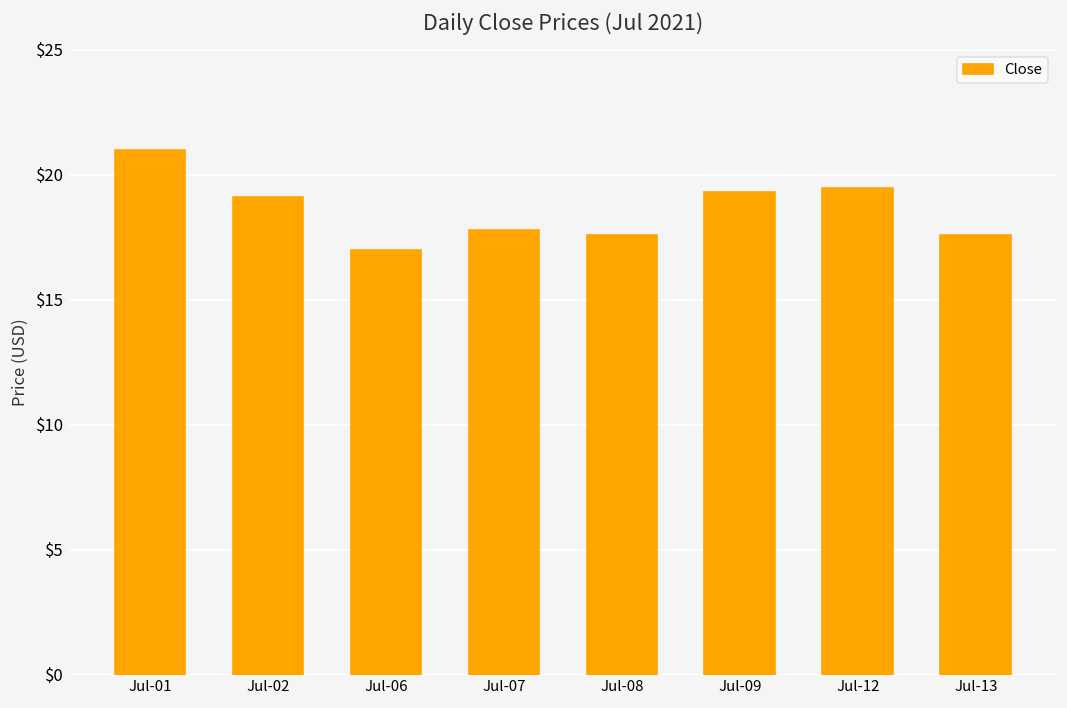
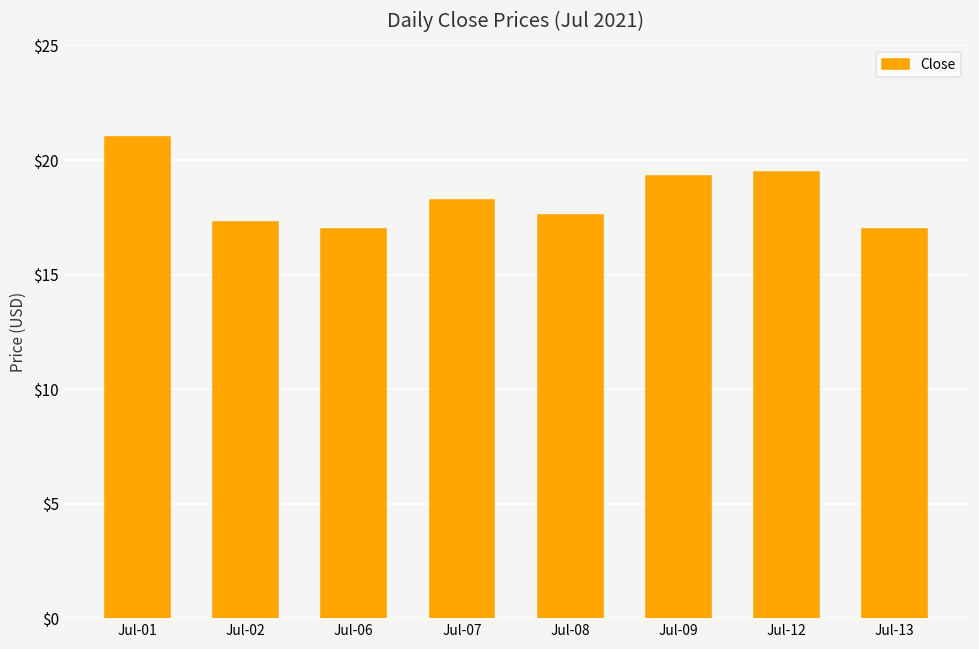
  {
    "Jul-01": "$21.0",
-   "Jul-02": "$19.1",
+   "Jul-02": "$17.3",
    "Jul-06": "$17.0",
-   "Jul-07": "$17.8",
+   "Jul-07": "$18.3",
    "Jul-08": "$17.6",
    "Jul-09": "$19.3",
    "Jul-12": "$19.5",
-   "Jul-13": "$17.6"
+   "Jul-13": "$17.0"
  }
